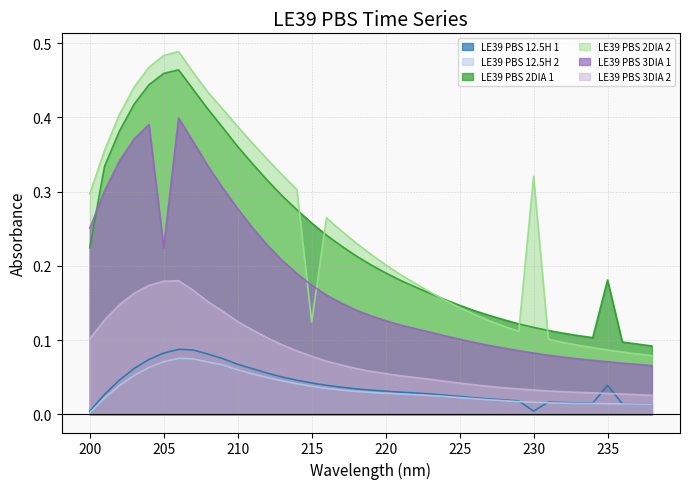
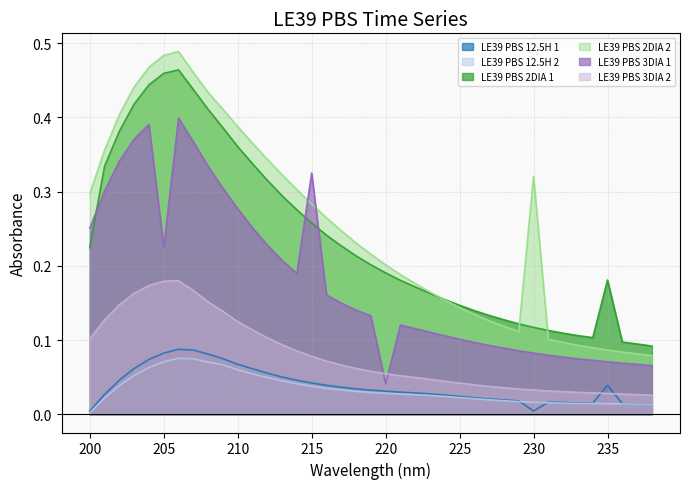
  {
    "LE39 PBS 12.5H 1": {
      "205": 0.08,
      "210": 0.07,
      "215": 0.04,
      "230": 0.00,
      "235": 0.04
    },
    "LE39 PBS 2DIA 1": {
      "200": 0.22,
      "205": 0.46,
      "210": 0.36,
      "215": 0.26,
      "220": 0.19,
      "230": 0.12,
      "235": 0.18
    },
    "LE39 PBS 2DIA 2": {
      "200": 0.30,
      "205": 0.48,
      "210": 0.39,
-     "215": 0.12,
+     "215": 0.28,
      "220": 0.20,
      "230": 0.32,
      "235": 0.09
    },
    "LE39 PBS 3DIA 1": {
      "200": 0.25,
      "205": 0.22,
      "210": 0.28,
-     "215": 0.17,
-     "220": 0.13,
+     "215": 0.32,
+     "220": 0.04,
      "225": 0.10,
      "230": 0.08,
      "235": 0.07
    }
  }
